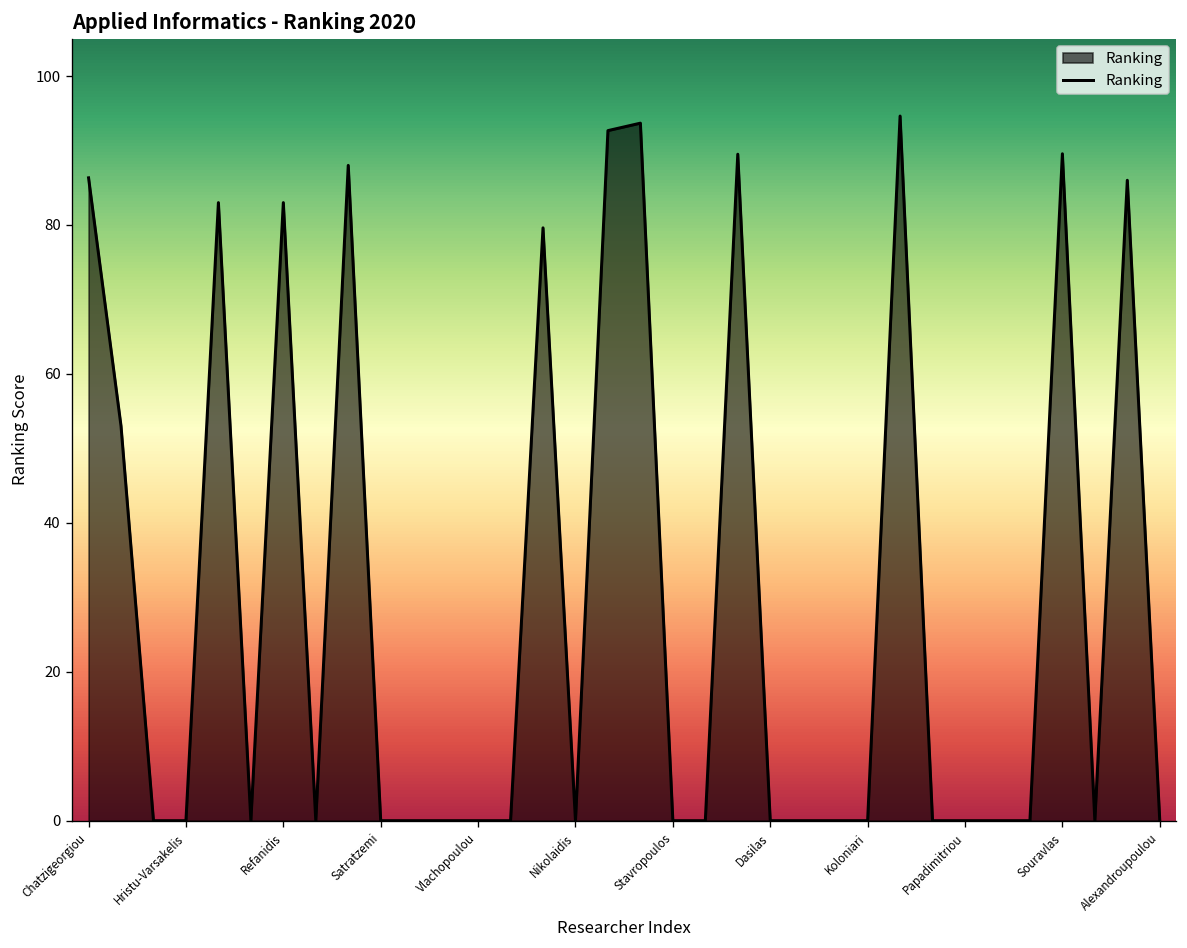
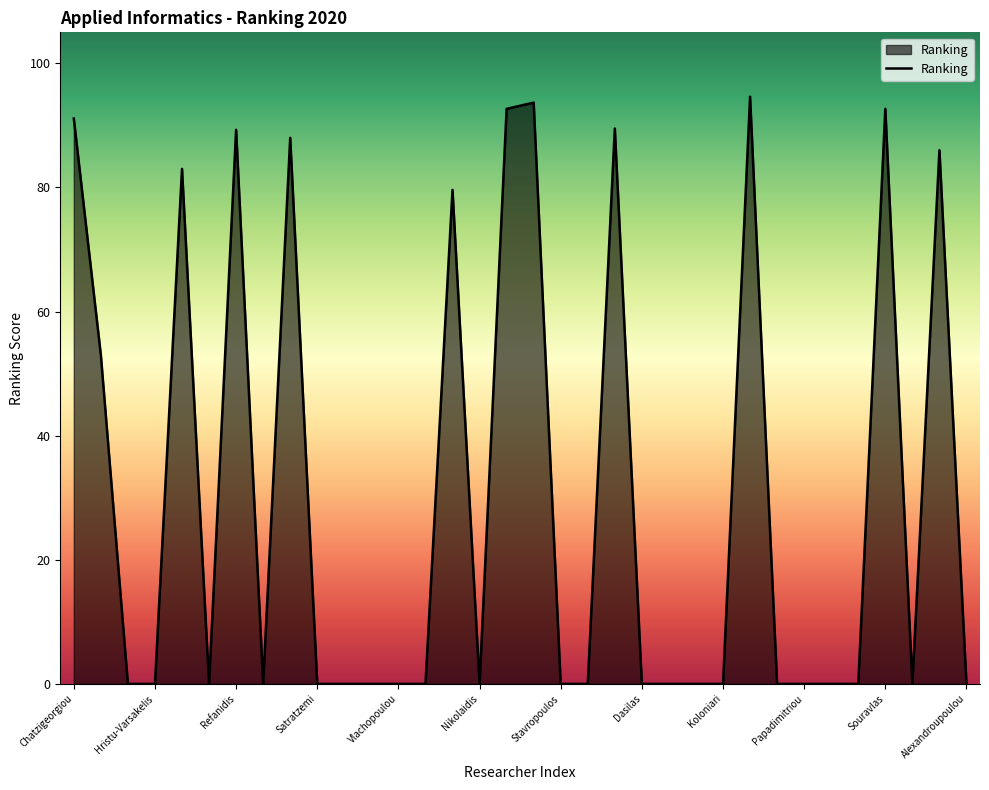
  {
-   "Chatzigeorgiou": 86,
+   "Chatzigeorgiou": 91,
    "Hristu-Varsakelis": 0,
-   "Refanidis": 83,
+   "Refanidis": 89,
    "Satratzemi": 0,
    "Vlachopoulou": 0,
    "Nikolaidis": 0,
    "Stavropoulos": 0,
    "Dasilas": 0,
    "Koloniari": 0,
    "Papadimitriou": 0,
-   "Souravlas": 90,
+   "Souravlas": 93,
    "Alexandroupoulou": 0
  }
